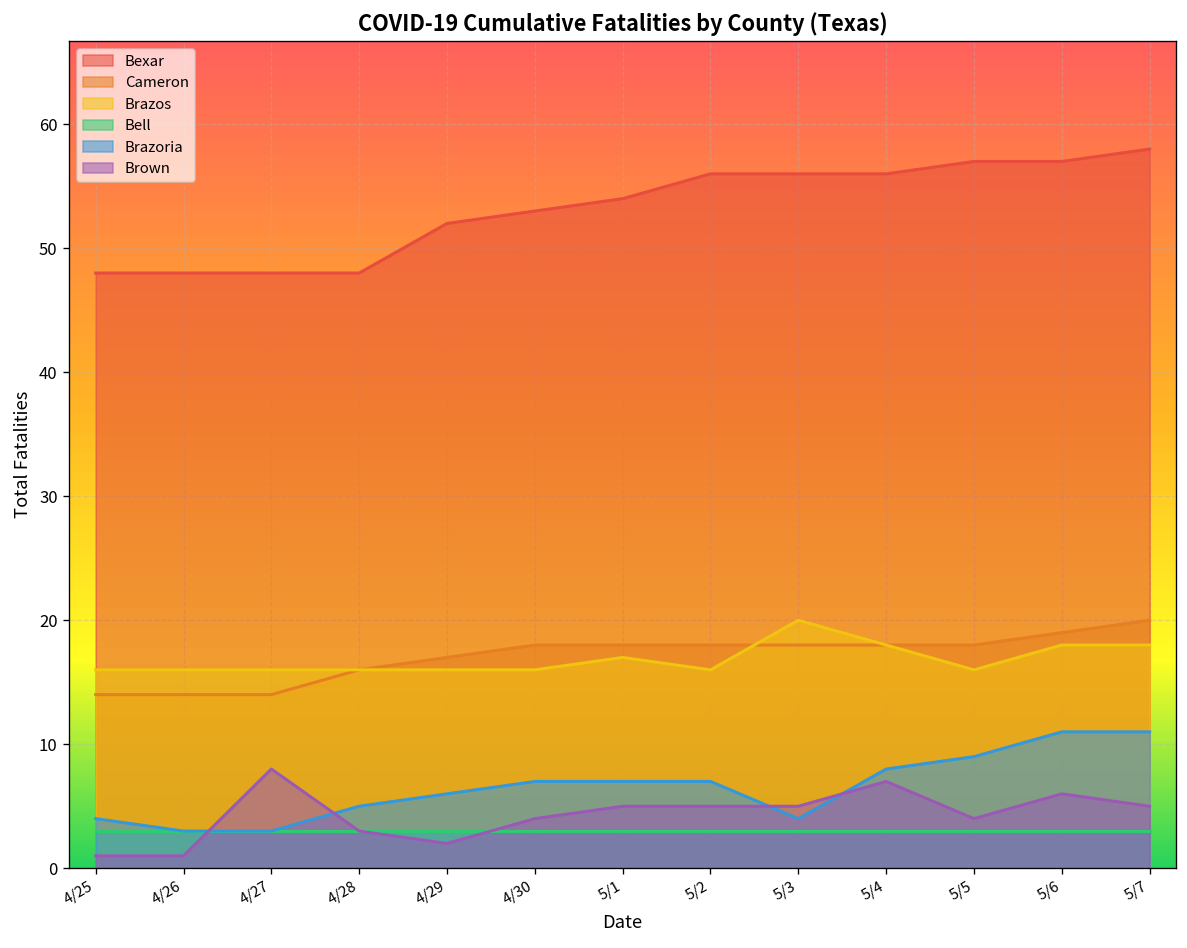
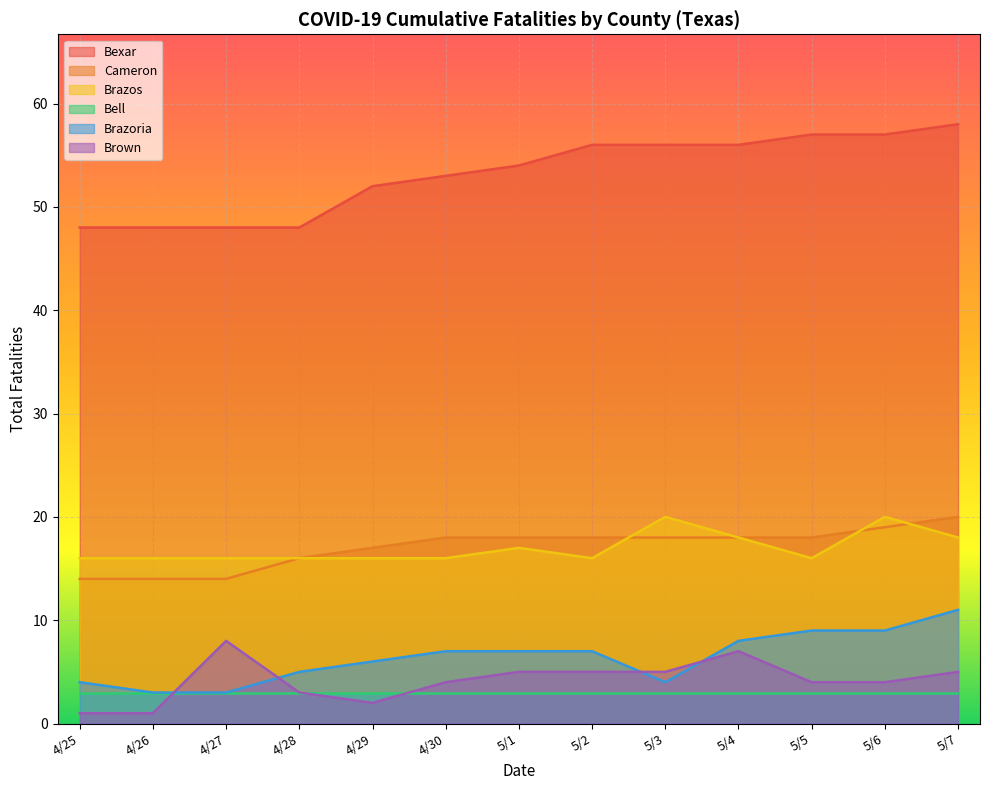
  {
    "Brazos": {
      "4/25": 16,
      "4/26": 16,
      "4/27": 16,
      "4/29": 16,
      "4/30": 16,
      "5/1": 17,
      "5/2": 16,
      "5/3": 20,
      "5/5": 16,
-     "5/6": 18,
+     "5/6": 20,
      "5/7": 18
    },
    "Bell": {
      "4/25": 3,
      "4/29": 3,
      "4/30": 3,
      "5/1": 3,
      "5/2": 3,
      "5/3": 3,
      "5/4": 3,
      "5/5": 3,
      "5/6": 3,
      "5/7": 3
    },
    "Brazoria": {
      "4/25": 4,
      "4/28": 5,
      "4/29": 6,
      "4/30": 7,
      "5/1": 7,
      "5/2": 7,
      "5/3": 4,
      "5/4": 8,
      "5/5": 9,
-     "5/6": 11,
+     "5/6": 9,
      "5/7": 11
    },
    "Brown": {
      "4/25": 1,
      "4/26": 1,
      "4/27": 8,
      "4/29": 2,
      "4/30": 4,
      "5/1": 5,
      "5/2": 5,
      "5/3": 5,
      "5/4": 7,
      "5/5": 4,
-     "5/6": 6,
+     "5/6": 4,
      "5/7": 5
    }
  }
